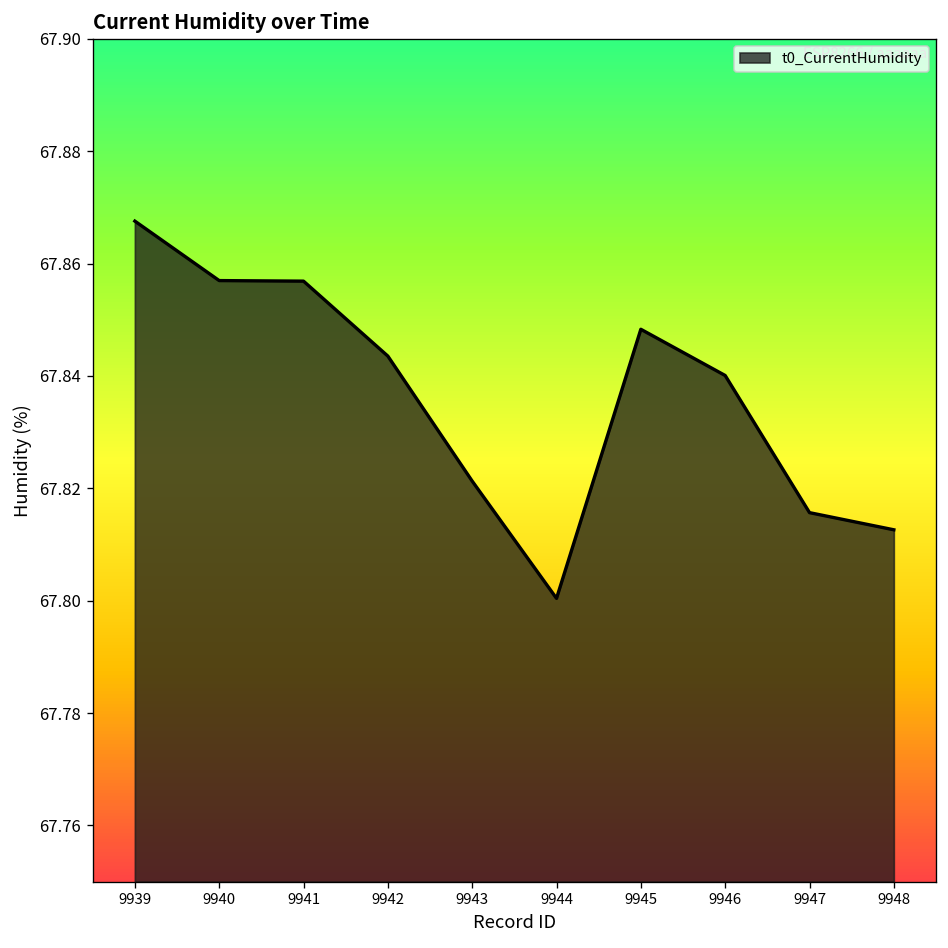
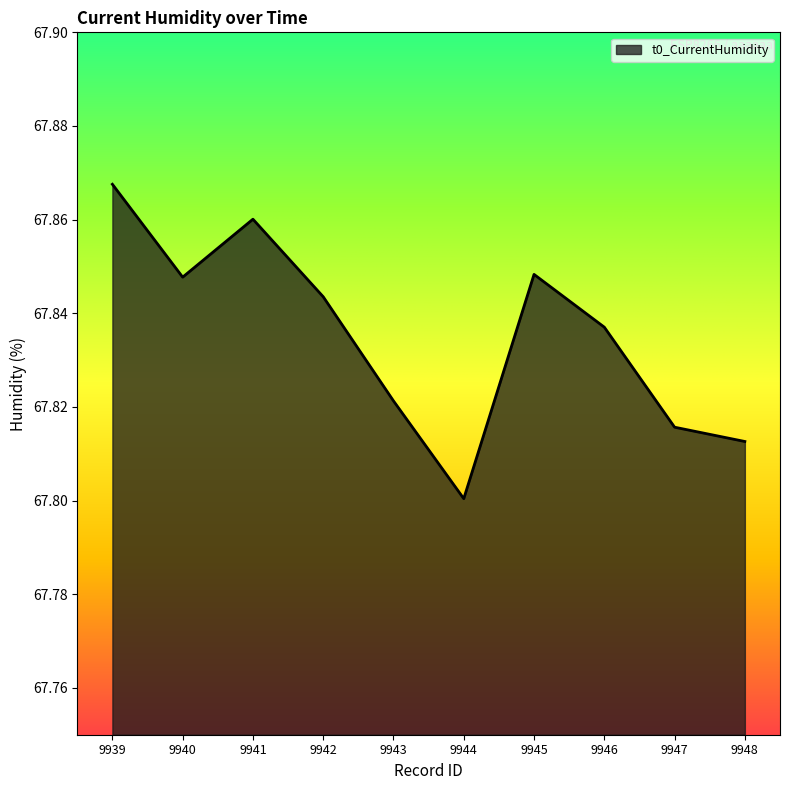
  {
    "9939": 67.868,
-   "9940": 67.857,
-   "9941": 67.857,
+   "9940": 67.848,
+   "9941": 67.860,
    "9942": 67.844,
    "9943": 67.821,
    "9944": 67.800,
    "9945": 67.848,
-   "9946": 67.840,
+   "9946": 67.837,
    "9947": 67.816,
    "9948": 67.813
  }
